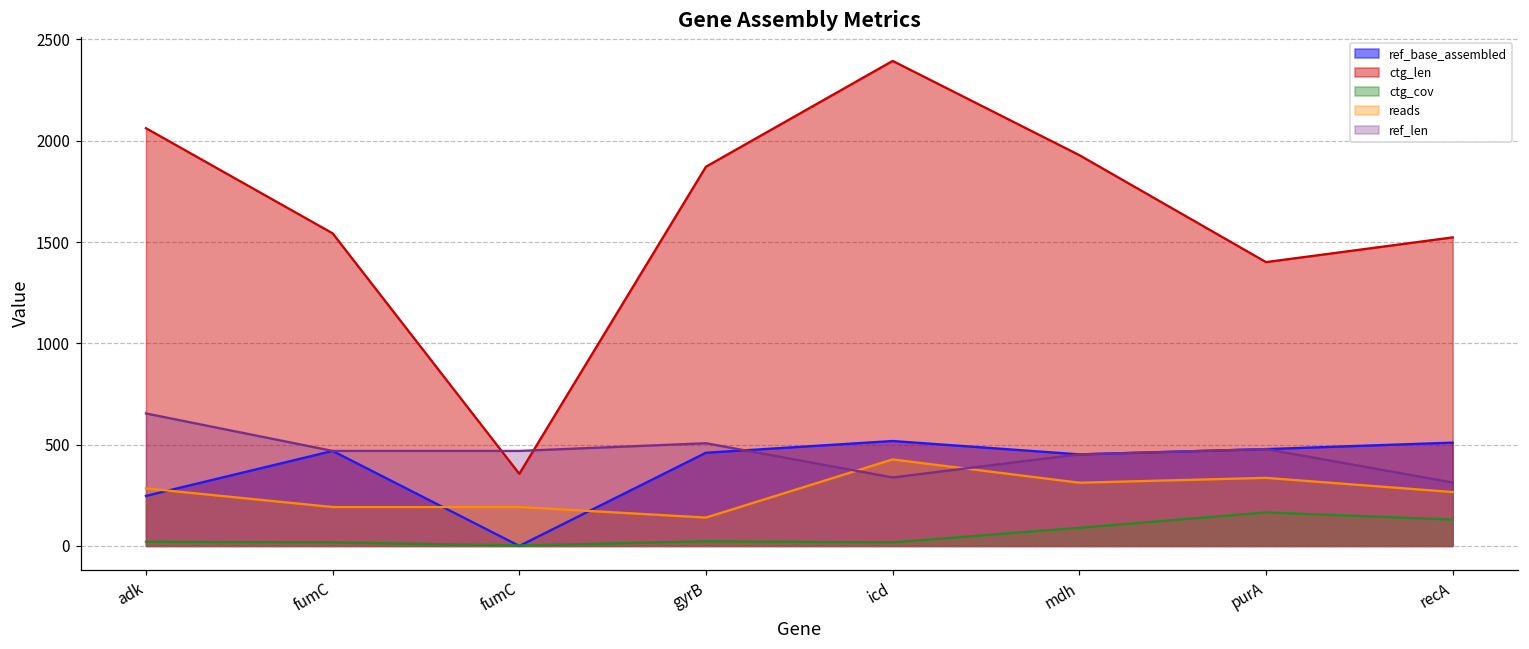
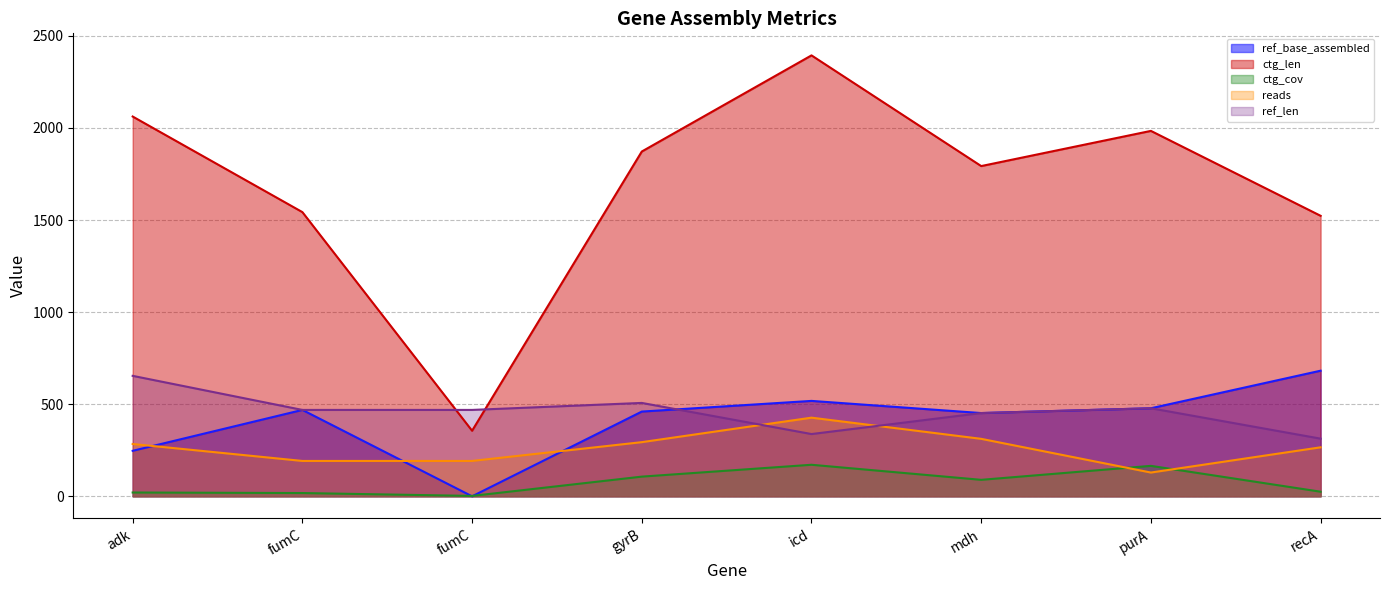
  {
    "ref_base_assembled": {
      "adk": 250,
      "gyrB": 460,
      "icd": 520,
-     "recA": 510
+     "recA": 680
    },
    "ctg_len": {
      "adk": 2060,
      "gyrB": 1870,
      "icd": 2390,
-     "mdh": 1930,
-     "purA": 1400,
+     "mdh": 1790,
+     "purA": 1980,
      "recA": 1520
    },
    "ctg_cov": {
      "adk": 20,
-     "gyrB": 20,
-     "icd": 20,
+     "gyrB": 110,
+     "icd": 170,
      "mdh": 90,
      "purA": 170,
-     "recA": 130
+     "recA": 20
    },
    "reads": {
      "adk": 280,
-     "gyrB": 140,
+     "gyrB": 290,
      "icd": 430,
      "mdh": 310,
-     "purA": 340,
+     "purA": 130,
      "recA": 270
    },
    "ref_len": {
      "adk": 650,
      "gyrB": 510,
      "icd": 340,
      "recA": 310
    }
  }
